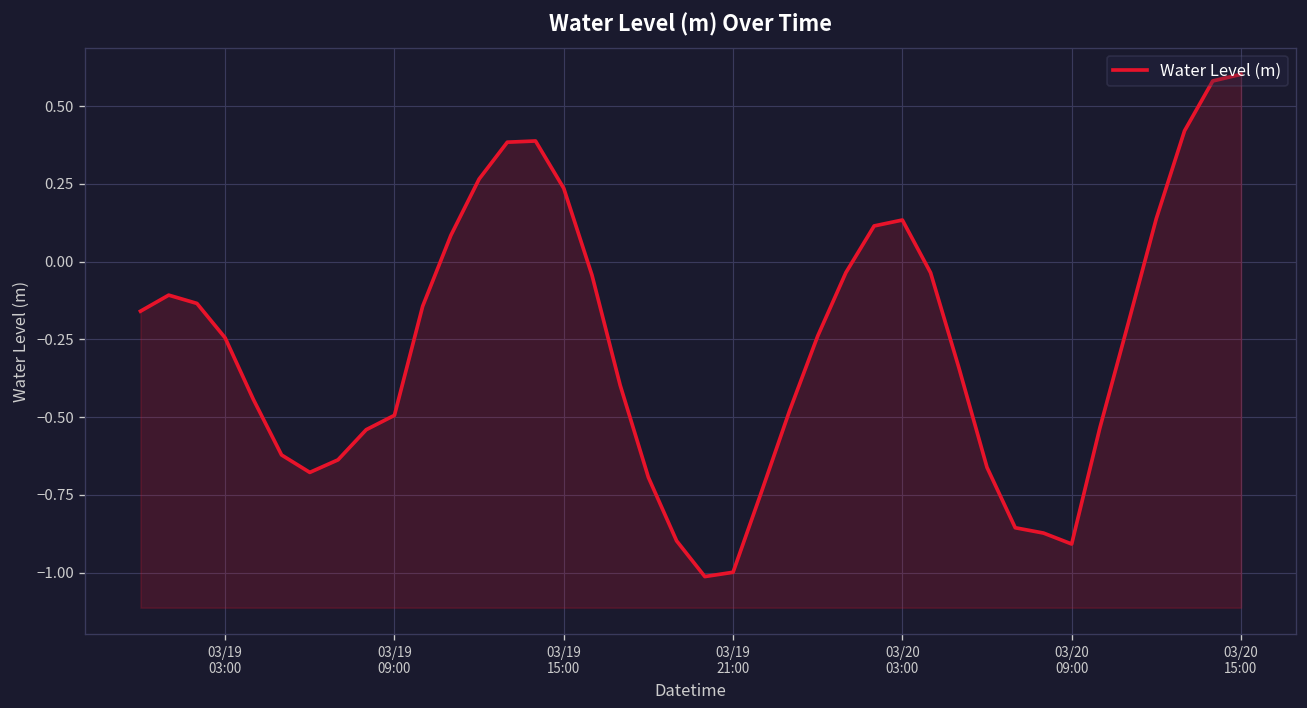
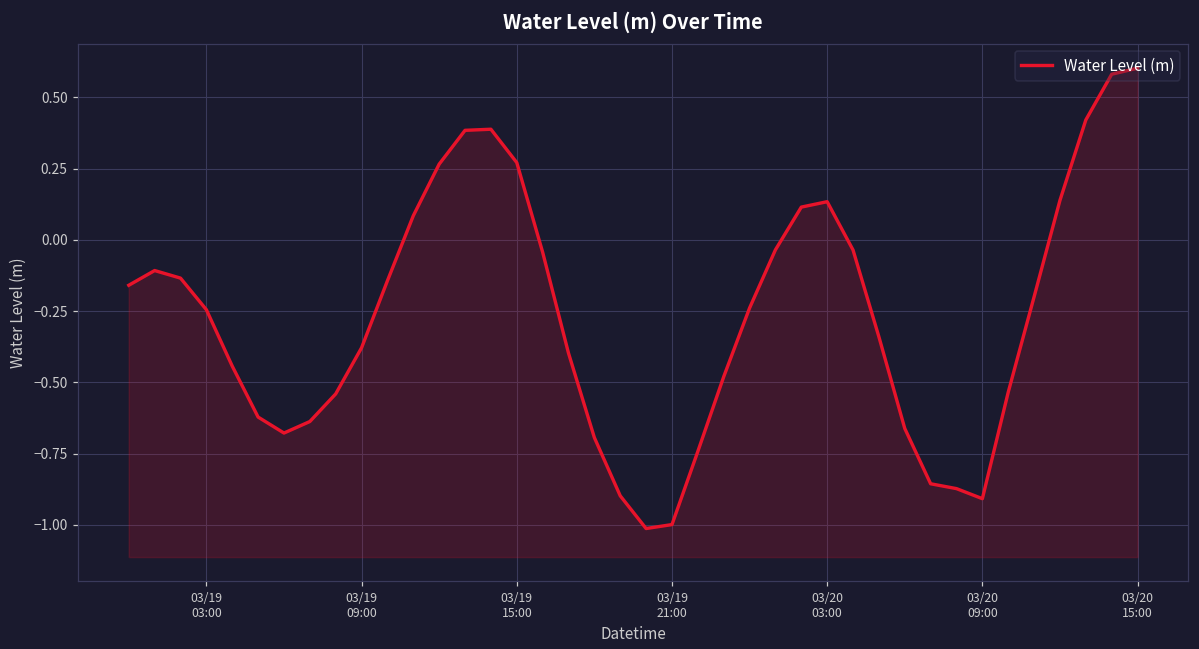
  {
    "03/19 03:00": -0.25,
-   "03/19 09:00": -0.49,
-   "03/19 15:00": 0.24,
+   "03/19 09:00": -0.38,
+   "03/19 15:00": 0.27,
    "03/19 21:00": -1.00,
    "03/20 03:00": 0.13,
    "03/20 09:00": -0.91
  }
